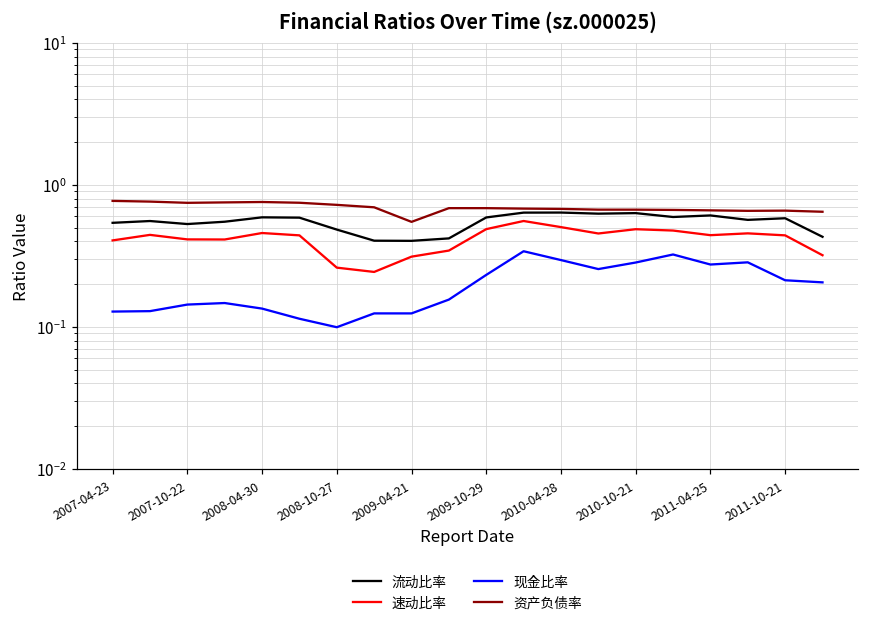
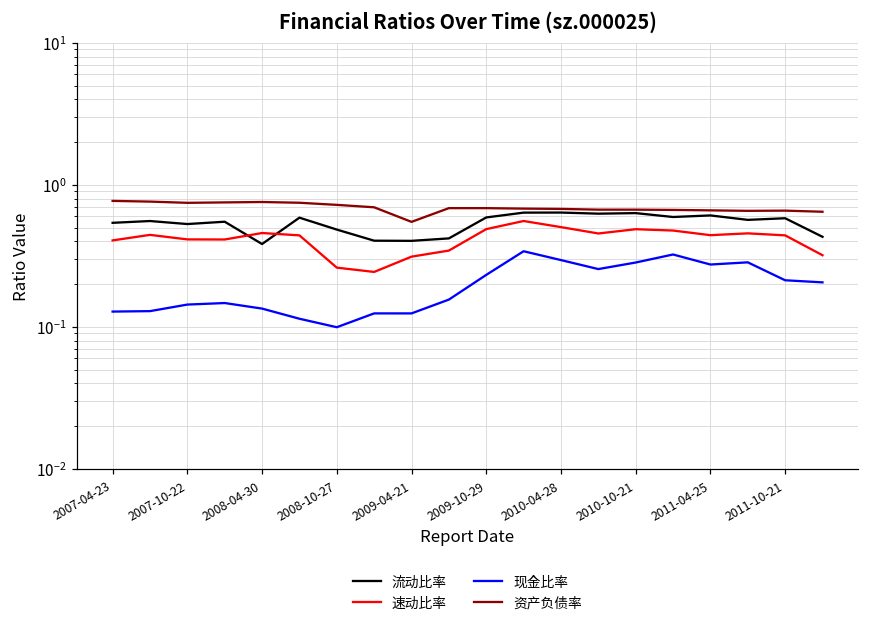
  {
    "流动比率": {
      "2007-04-23": 0.54,
      "2007-10-22": 0.53,
-     "2008-04-30": 0.6,
+     "2008-04-30": 0.38,
      "2008-10-27": 0.48,
      "2009-04-21": 0.40,
      "2009-10-29": 0.6,
      "2010-04-28": 0.6,
      "2010-10-21": 0.6,
      "2011-04-25": 0.6,
      "2011-10-21": 0.6
    },
    "速动比率": {
      "2007-04-23": 0.41,
      "2007-10-22": 0.41,
      "2008-04-30": 0.46,
      "2008-10-27": 0.26,
      "2009-04-21": 0.31,
      "2009-10-29": 0.49,
      "2010-04-28": 0.50,
      "2010-10-21": 0.49,
      "2011-04-25": 0.44,
      "2011-10-21": 0.44
    },
    "现金比率": {
      "2007-04-23": 0.13,
      "2007-10-22": 0.14,
      "2008-04-30": 0.13,
      "2008-10-27": 0.10,
      "2009-04-21": 0.12,
      "2009-10-29": 0.23,
      "2010-04-28": 0.30,
      "2010-10-21": 0.28,
      "2011-04-25": 0.28,
      "2011-10-21": 0.21
    },
    "资产负债率": {
      "2007-04-23": 0.8,
      "2007-10-22": 0.7,
      "2008-04-30": 0.8,
      "2008-10-27": 0.7,
      "2009-04-21": 0.55,
      "2009-10-29": 0.7,
      "2010-04-28": 0.7,
      "2010-10-21": 0.7,
      "2011-04-25": 0.7,
      "2011-10-21": 0.7
    }
  }
